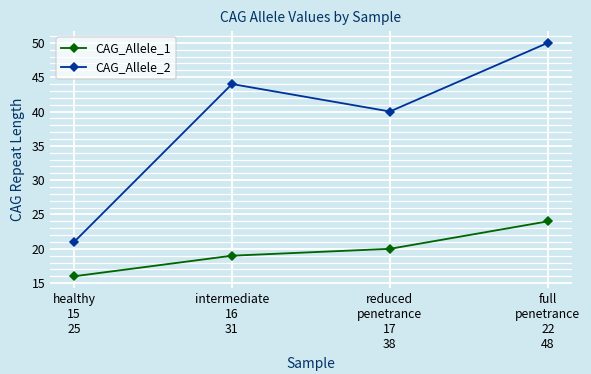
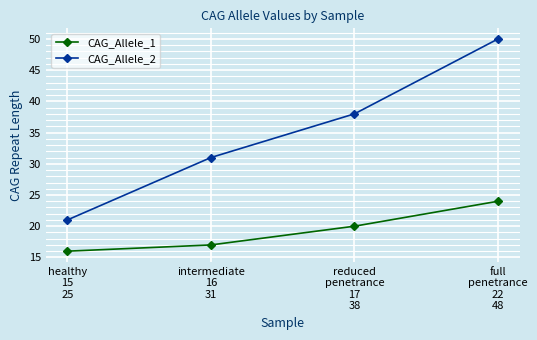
  {
    "CAG_Allele_1": {
      "healthy 15 25": 16,
-     "intermediate 16 31": 19,
+     "intermediate 16 31": 17,
      "reduced penetrance 17 38": 20,
      "full penetrance 22 48": 24
    },
    "CAG_Allele_2": {
      "healthy 15 25": 21,
-     "intermediate 16 31": 44,
-     "reduced penetrance 17 38": 40,
+     "intermediate 16 31": 31,
+     "reduced penetrance 17 38": 38,
      "full penetrance 22 48": 50
    }
  }
